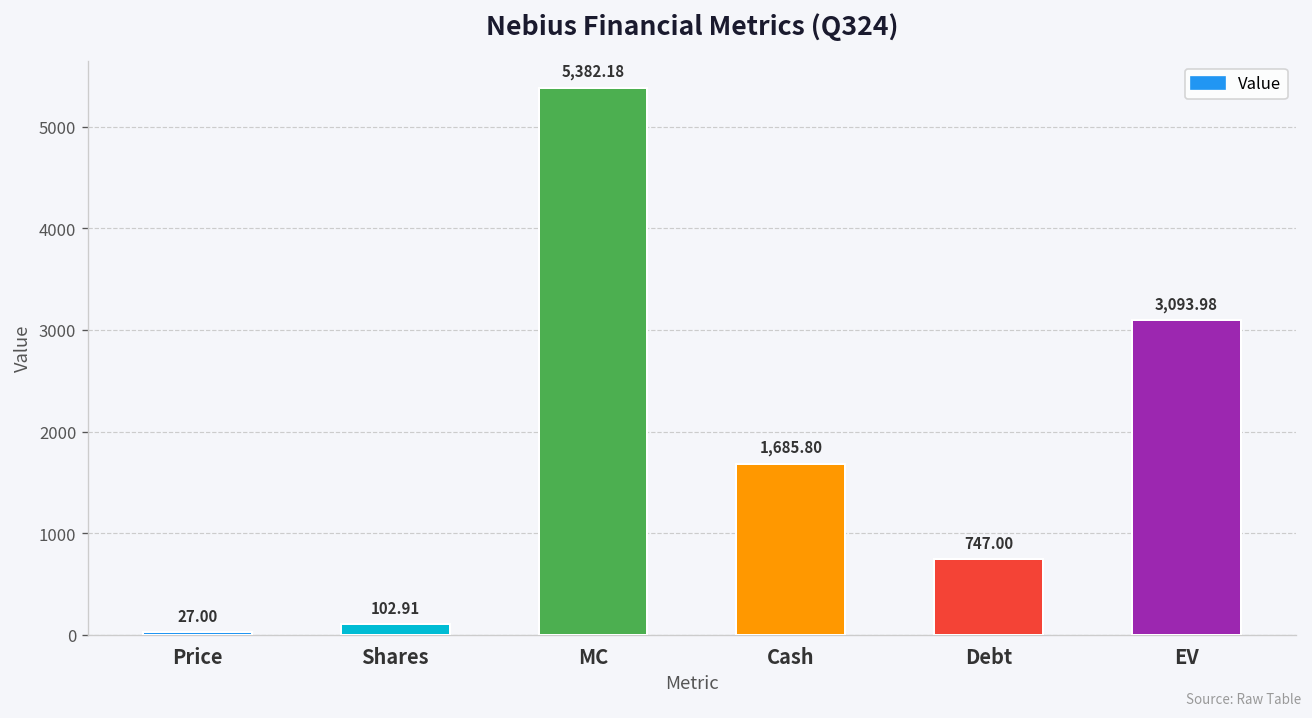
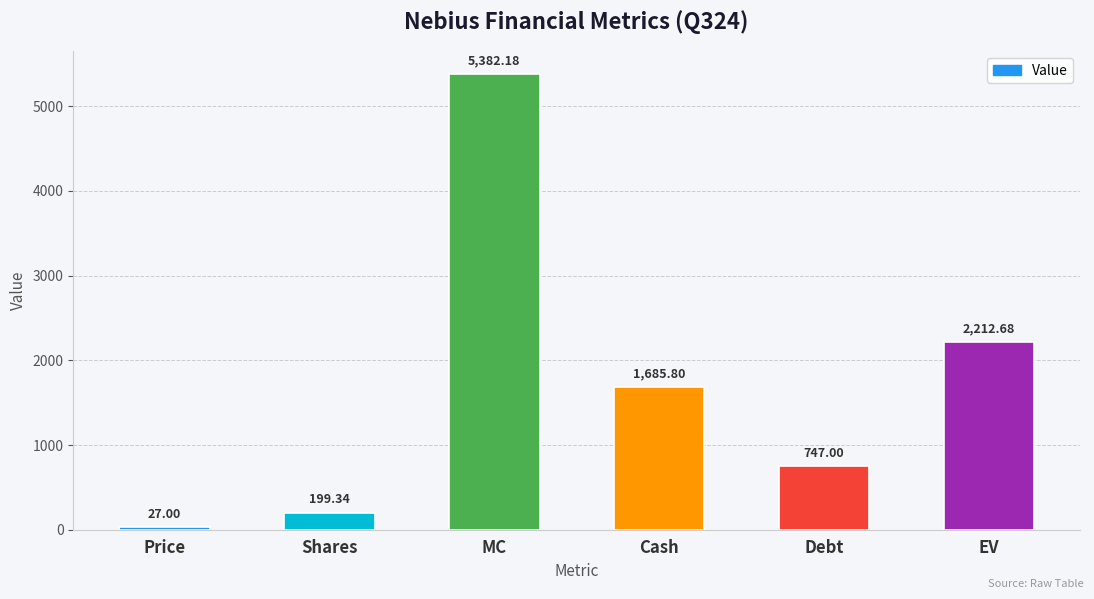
  {
    "Price": "27.00",
-   "Shares": "102.91",
+   "Shares": "199.34",
    "MC": "5,382.18",
    "Cash": "1,685.80",
    "Debt": "747.00",
-   "EV": "3,093.98"
+   "EV": "2,212.68"
  }
